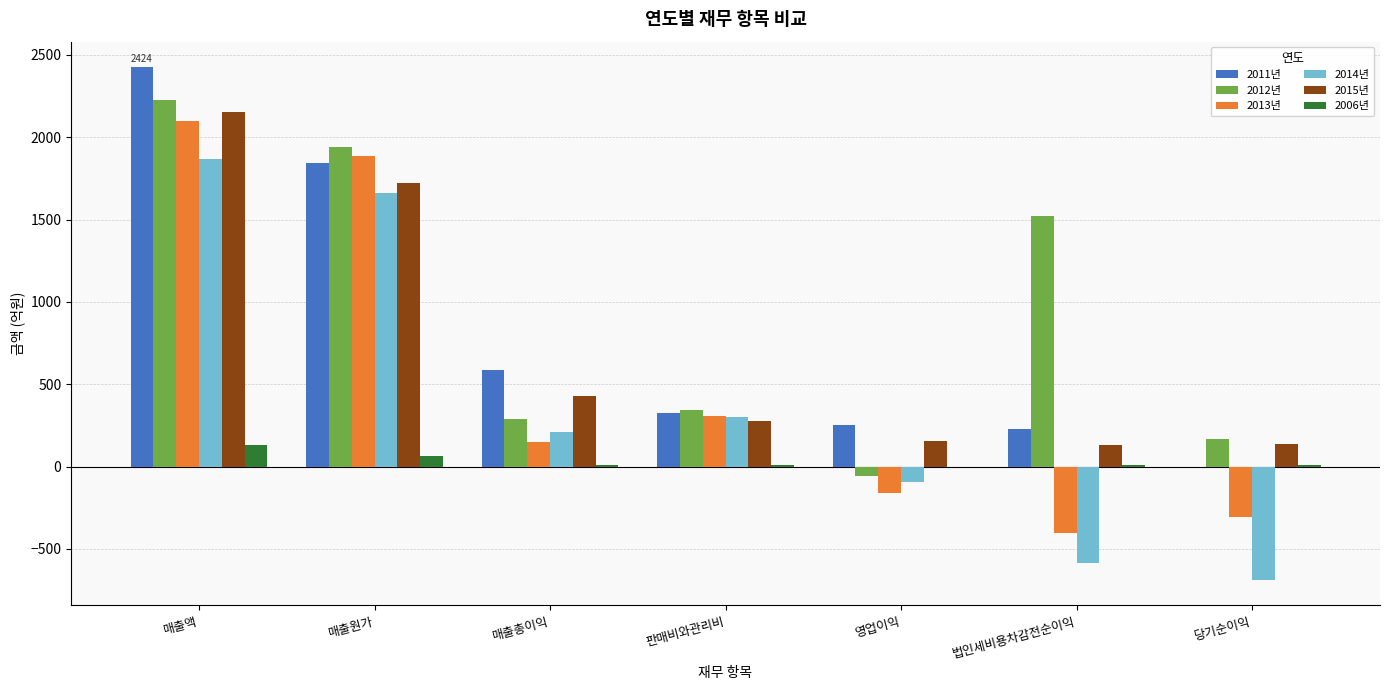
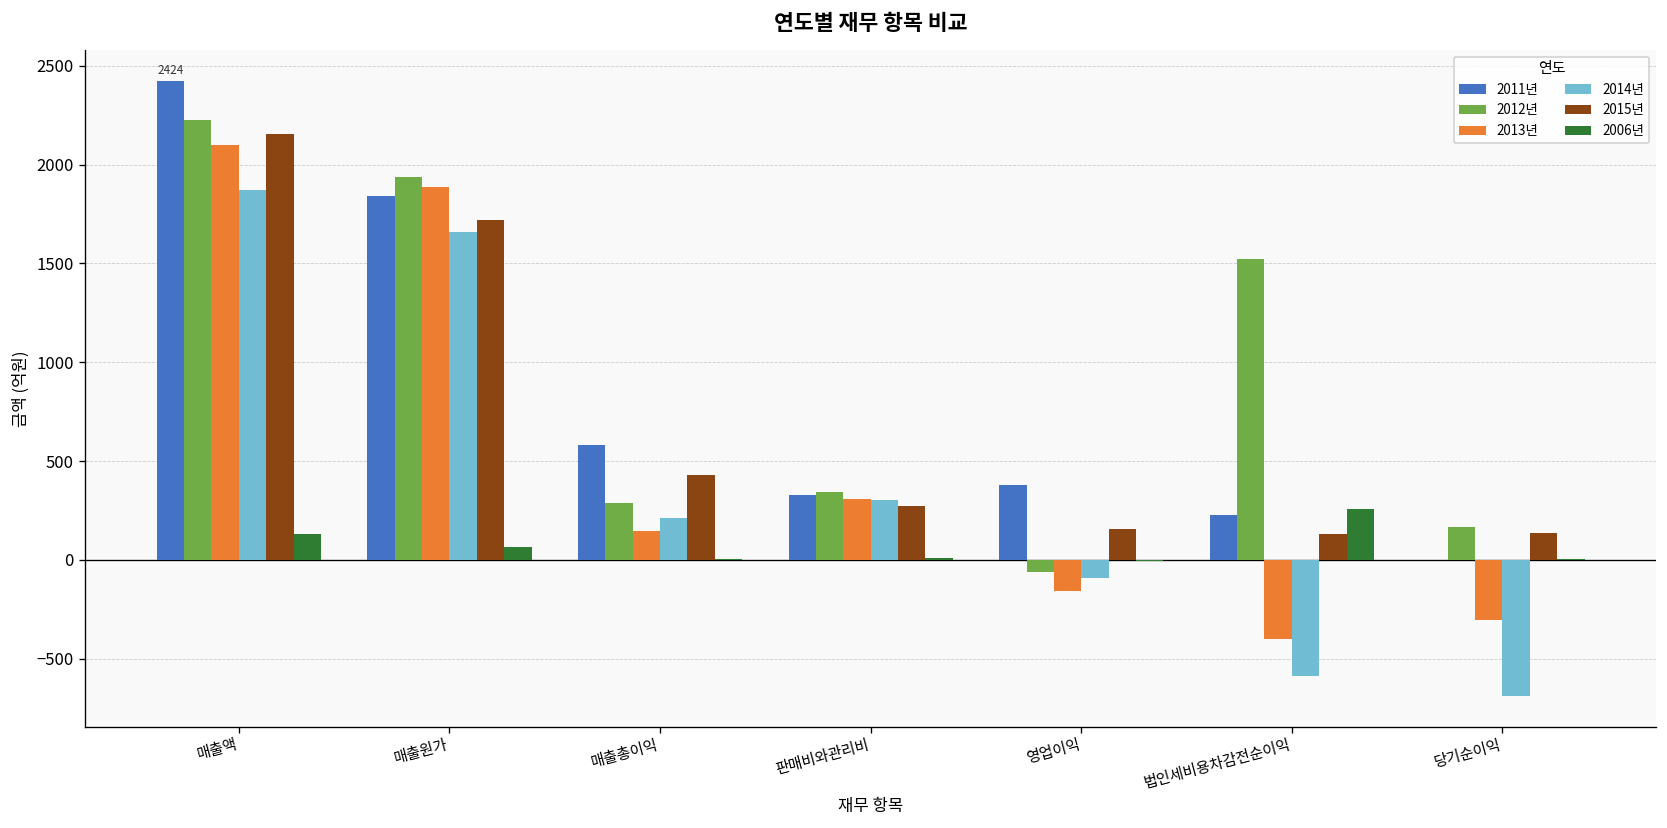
  {
    "2011년": {
      "매출원가": 1840,
      "매출총이익": 580,
      "판매비와관리비": 330,
-     "영업이익": 250,
+     "영업이익": 380,
      "법인세비용차감전순이익": 230,
      "당기순이익": 0
    },
    "2012년": {
      "매출액": 2230,
      "매출원가": 1940,
      "매출총이익": 290,
      "판매비와관리비": 350,
      "영업이익": -60,
      "법인세비용차감전순이익": 1520,
      "당기순이익": 170
    },
    "2013년": {
      "매출액": 2100,
      "매출원가": 1890,
      "매출총이익": 150,
      "판매비와관리비": 310,
      "영업이익": -160,
      "법인세비용차감전순이익": -400,
      "당기순이익": -300
    },
    "2014년": {
      "매출액": 1870,
      "매출원가": 1660,
      "매출총이익": 210,
      "판매비와관리비": 300,
      "영업이익": -90,
      "법인세비용차감전순이익": -590,
      "당기순이익": -690
    },
    "2015년": {
      "매출액": 2150,
      "매출원가": 1720,
      "매출총이익": 430,
      "판매비와관리비": 280,
      "영업이익": 160,
      "법인세비용차감전순이익": 130,
      "당기순이익": 140
    },
    "2006년": {
      "매출액": 130,
      "매출원가": 70,
-     "법인세비용차감전순이익": 10
+     "법인세비용차감전순이익": 260
    }
  }
